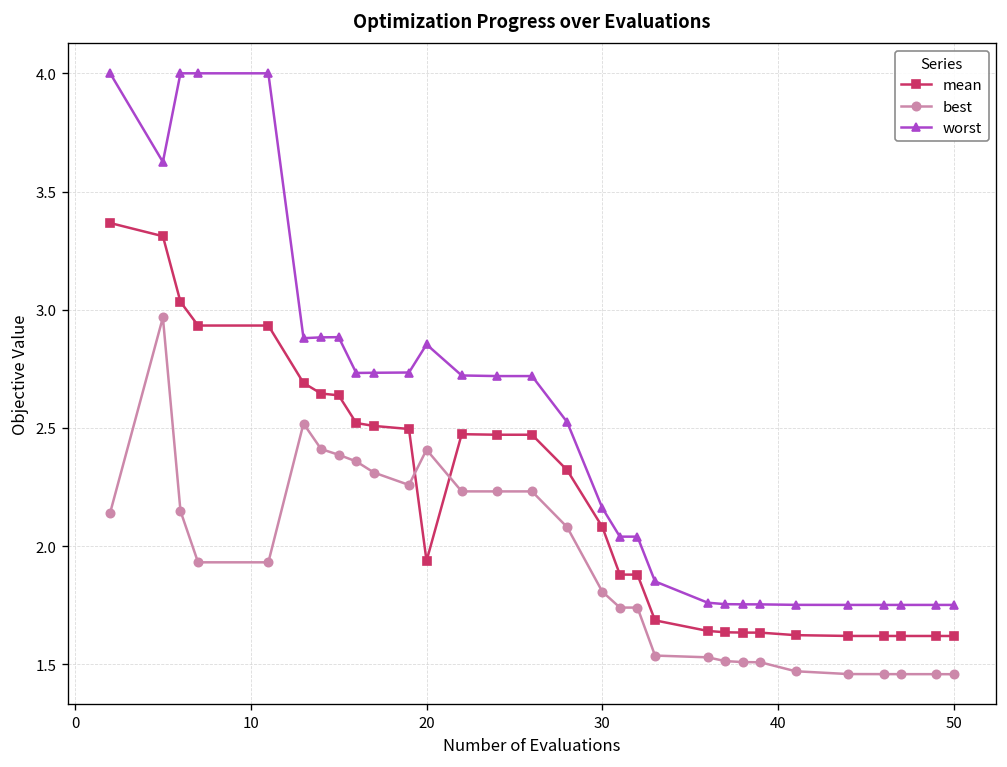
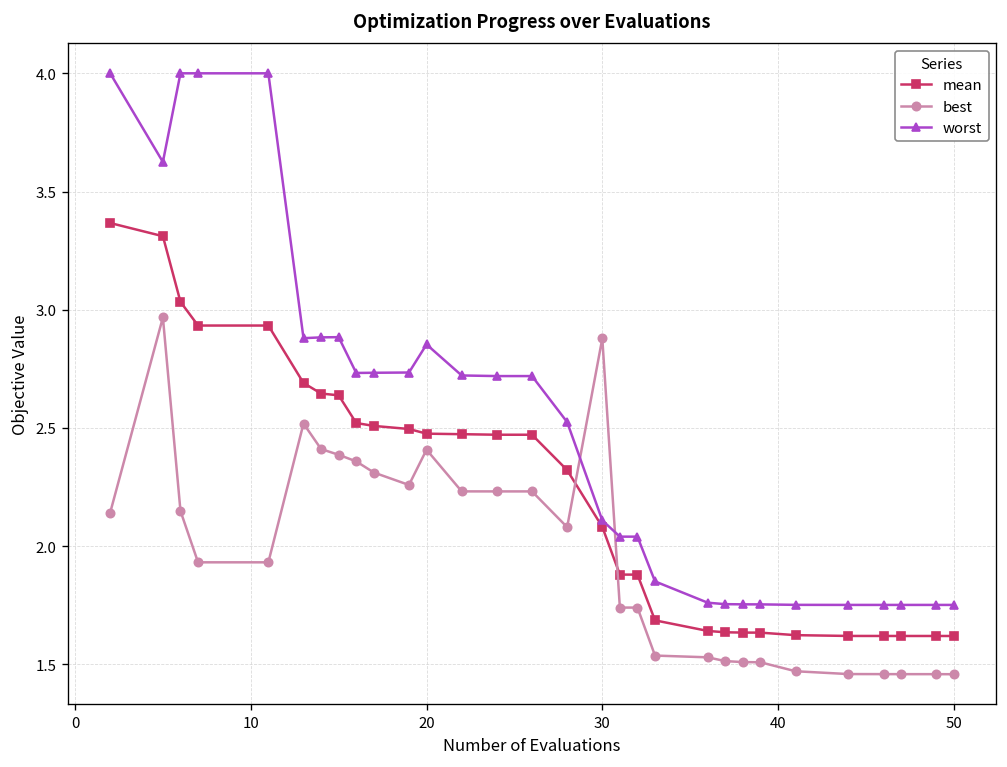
  {
    "mean": {
-     "20": 1.94,
+     "20": 2.48,
      "30": 2.08,
      "50": 1.62
    },
    "best": {
      "20": 2.41,
-     "30": 1.81,
+     "30": 2.88,
      "50": 1.46
    },
    "worst": {
      "20": 2.85,
-     "30": 2.16,
+     "30": 2.11,
      "50": 1.75
    }
  }
